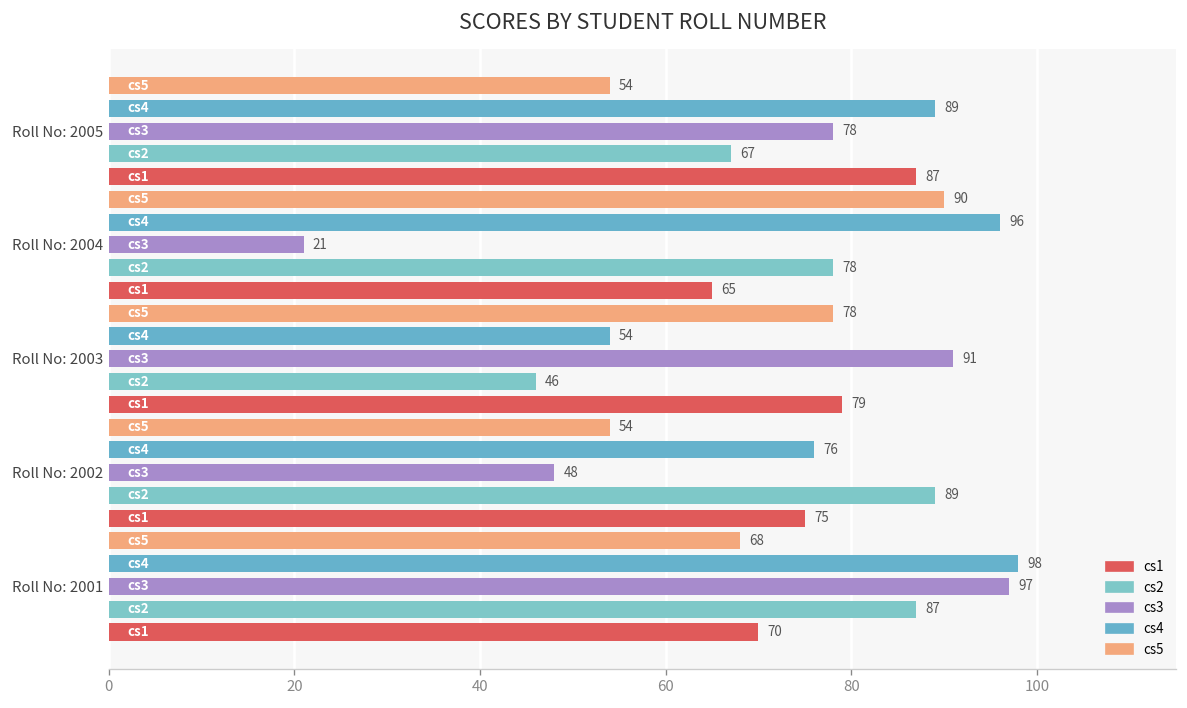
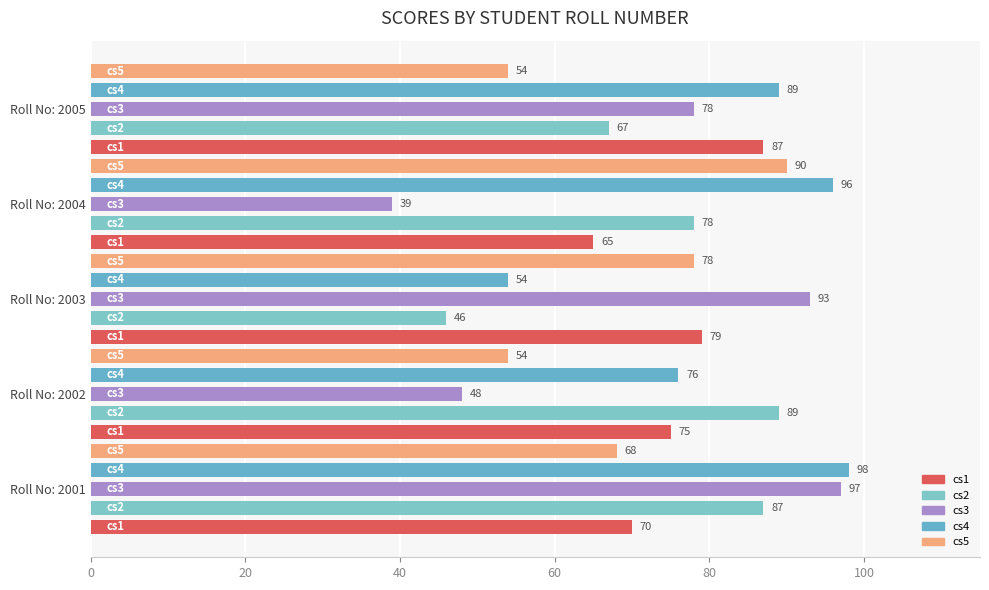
  {
    "Roll No: 2005": 78,
-   "Roll No: 2004": 21,
-   "Roll No: 2003": 91,
+   "Roll No: 2004": 39,
+   "Roll No: 2003": 93,
    "Roll No: 2002": 48,
    "Roll No: 2001": 97
  }
